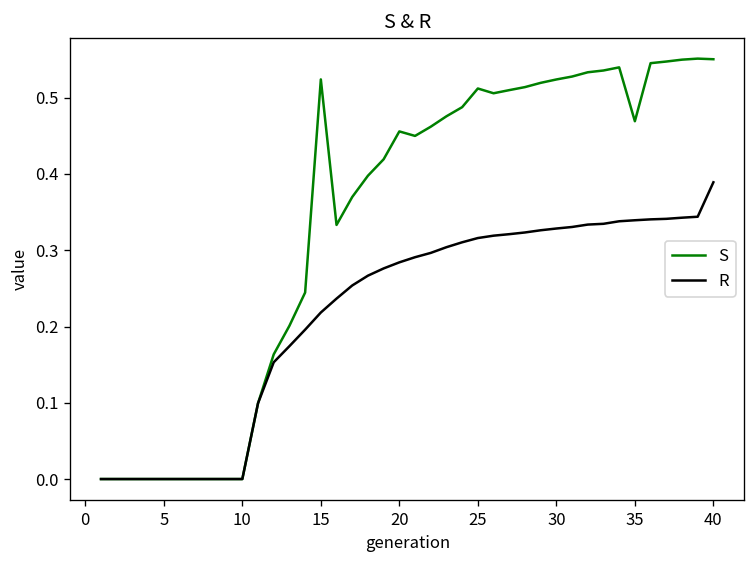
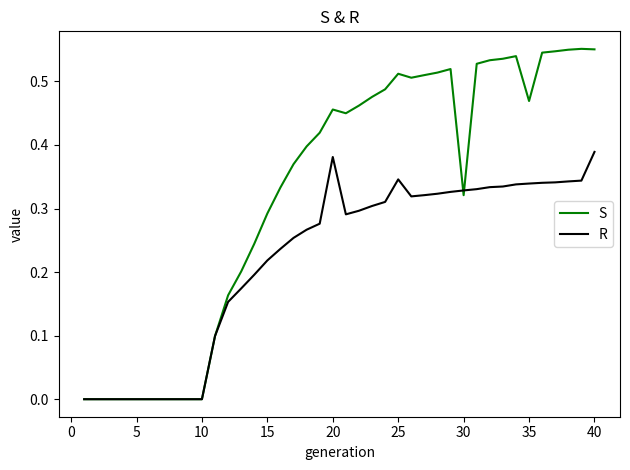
  {
    "S": {
-     "15": 0.52,
+     "15": 0.29,
      "20": 0.46,
      "25": 0.51,
-     "30": 0.52,
+     "30": 0.32,
      "35": 0.47,
      "40": 0.55
    },
    "R": {
      "15": 0.22,
-     "20": 0.28,
-     "25": 0.32,
+     "20": 0.38,
+     "25": 0.35,
      "30": 0.33,
      "35": 0.34,
      "40": 0.39
    }
  }
